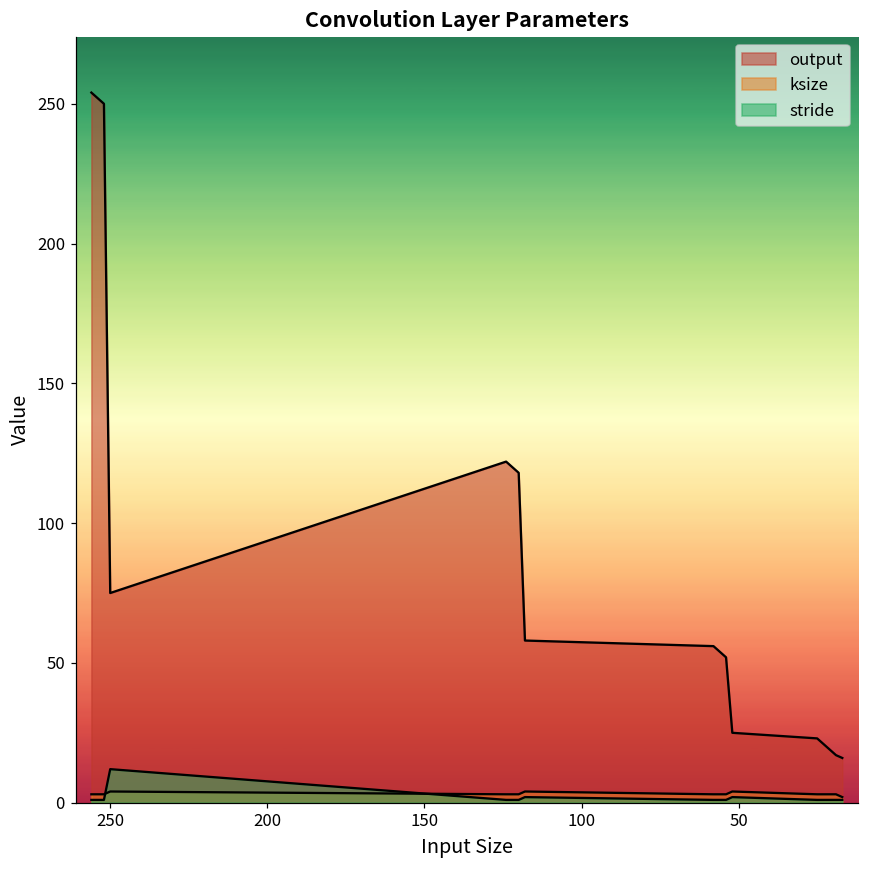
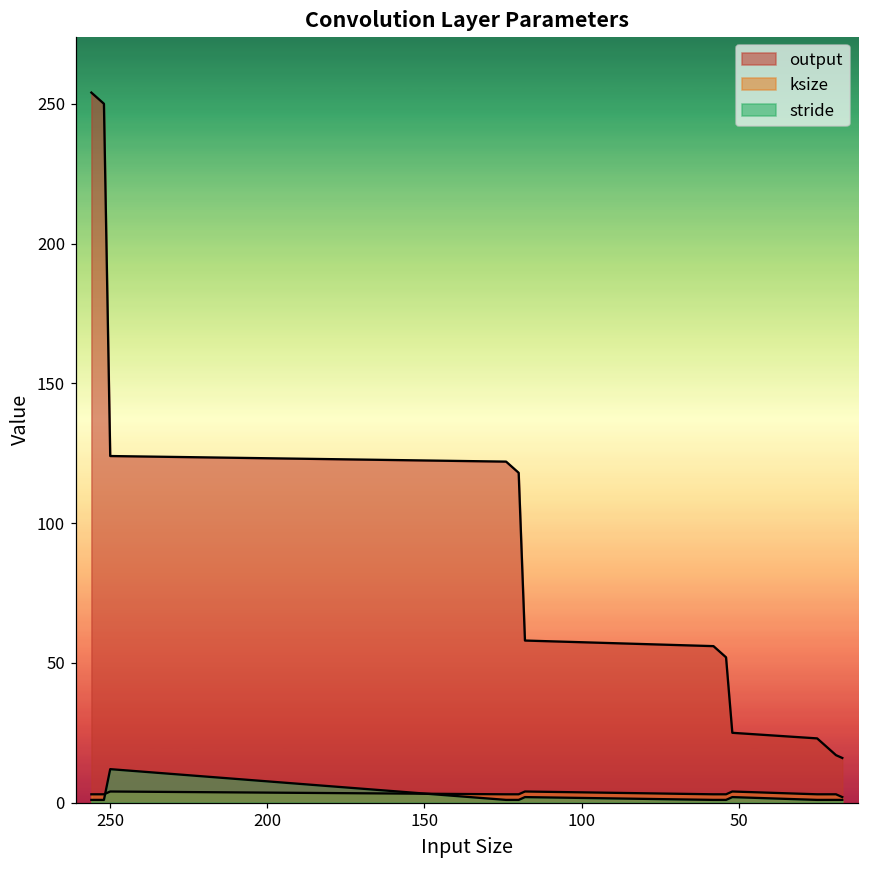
  {
    "output": {
-     "250": 75
+     "250": 124
    },
    "ksize": {
      "250": 4
    },
    "stride": {
      "250": 12
    }
  }
